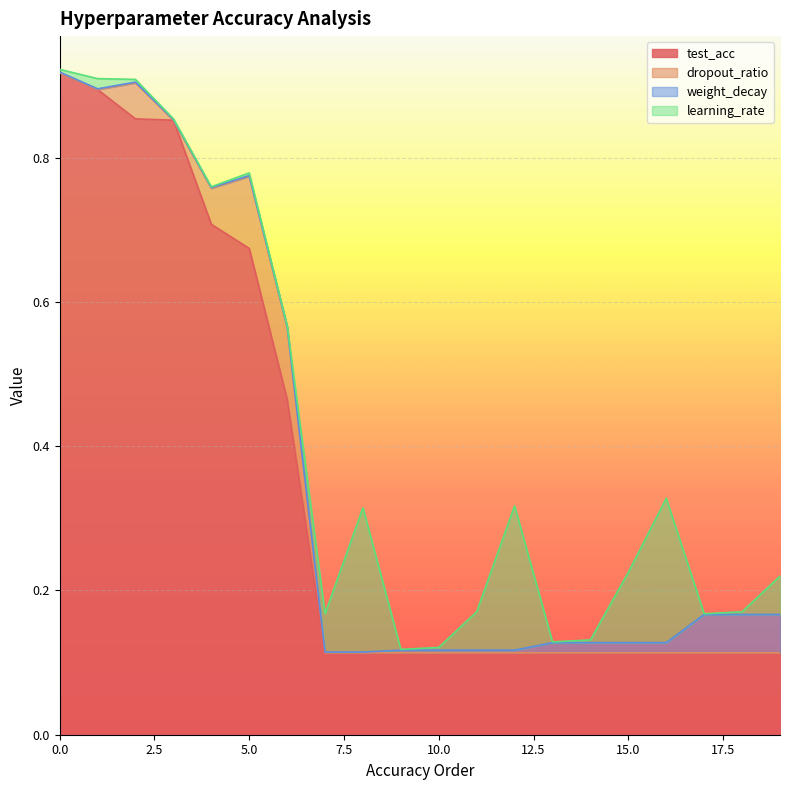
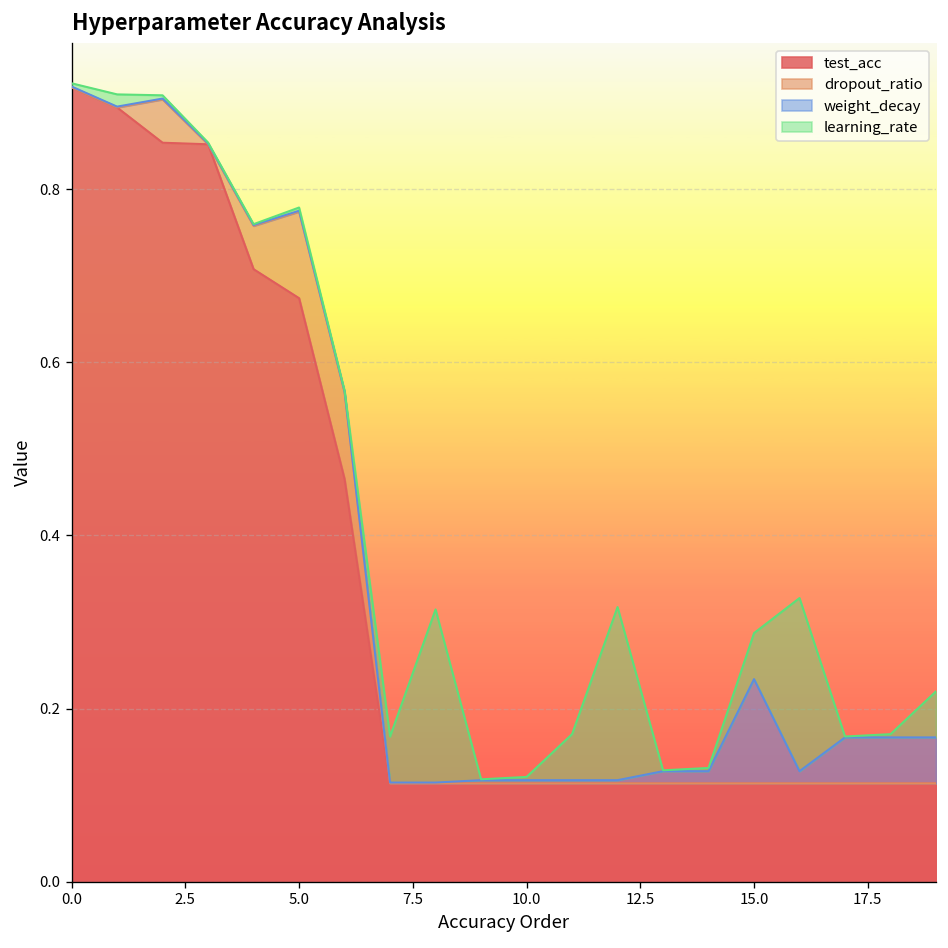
  {
    "weight_decay": {
      "10.0": 0.00,
-     "15.0": 0.01
+     "15.0": 0.12
    },
    "learning_rate": {
      "0.0": 0.00,
      "5.0": 0.00,
      "10.0": 0.00,
-     "15.0": 0.10
+     "15.0": 0.05
    }
  }
